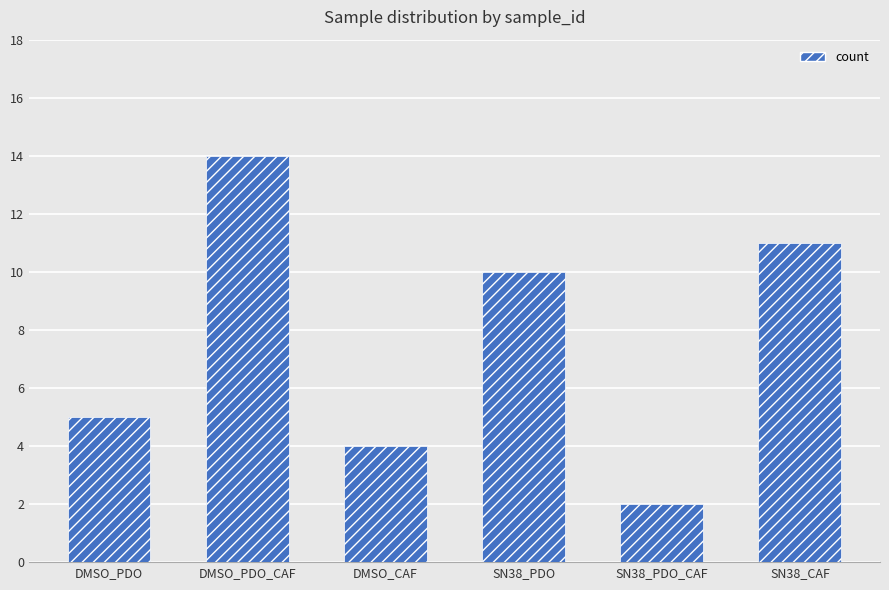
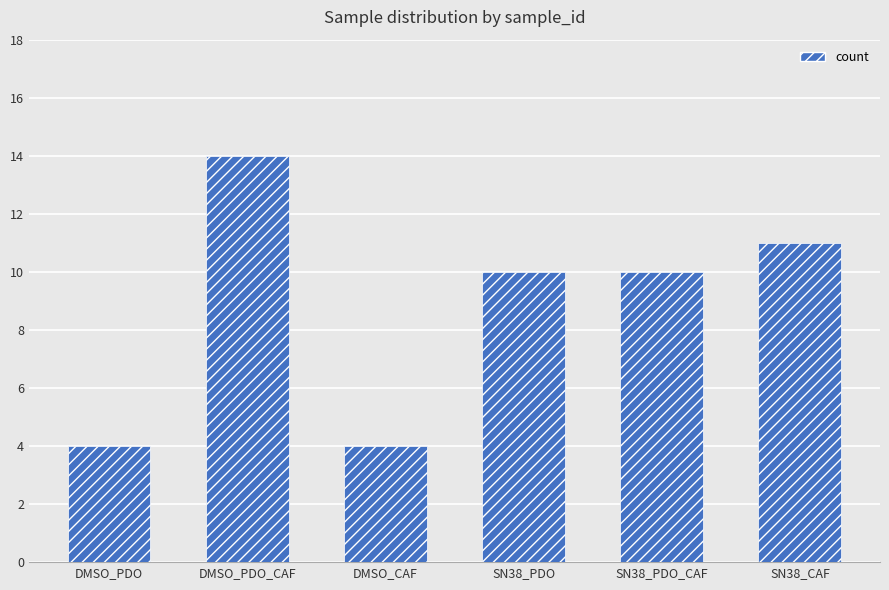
  {
-   "DMSO_PDO": 5,
+   "DMSO_PDO": 4,
    "DMSO_PDO_CAF": 14,
    "DMSO_CAF": 4,
    "SN38_PDO": 10,
-   "SN38_PDO_CAF": 2,
+   "SN38_PDO_CAF": 10,
    "SN38_CAF": 11
  }
